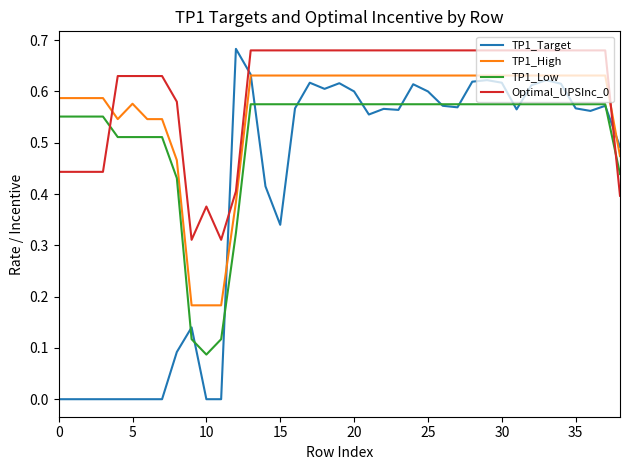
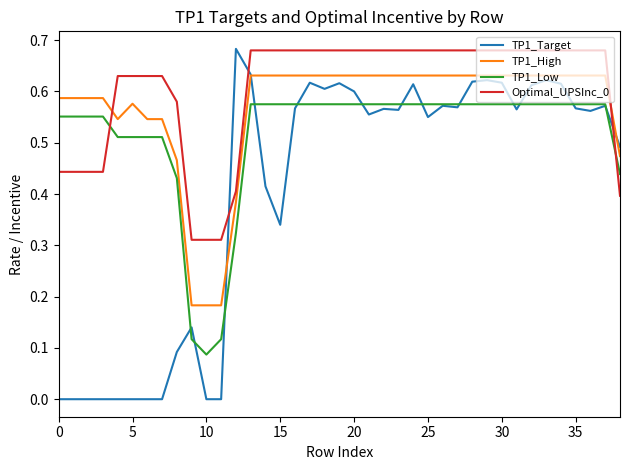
  {
    "TP1_Target": {
      "0": 0.00,
      "5": 0.00,
      "10": 0.00,
      "15": 0.34,
      "20": 0.60,
-     "25": 0.60,
+     "25": 0.55,
      "35": 0.57
    },
    "TP1_High": {
      "0": 0.59,
      "5": 0.58,
      "10": 0.18,
      "15": 0.63,
      "20": 0.63,
      "25": 0.63
    },
    "TP1_Low": {
      "0": 0.55,
      "5": 0.51,
      "10": 0.09,
      "15": 0.58,
      "20": 0.58,
      "25": 0.58,
      "30": 0.58,
      "35": 0.58
    },
    "Optimal_UPSInc_0": {
      "0": 0.44,
      "5": 0.63,
-     "10": 0.38,
+     "10": 0.31,
      "15": 0.68,
      "20": 0.68,
      "25": 0.68
    }
  }
